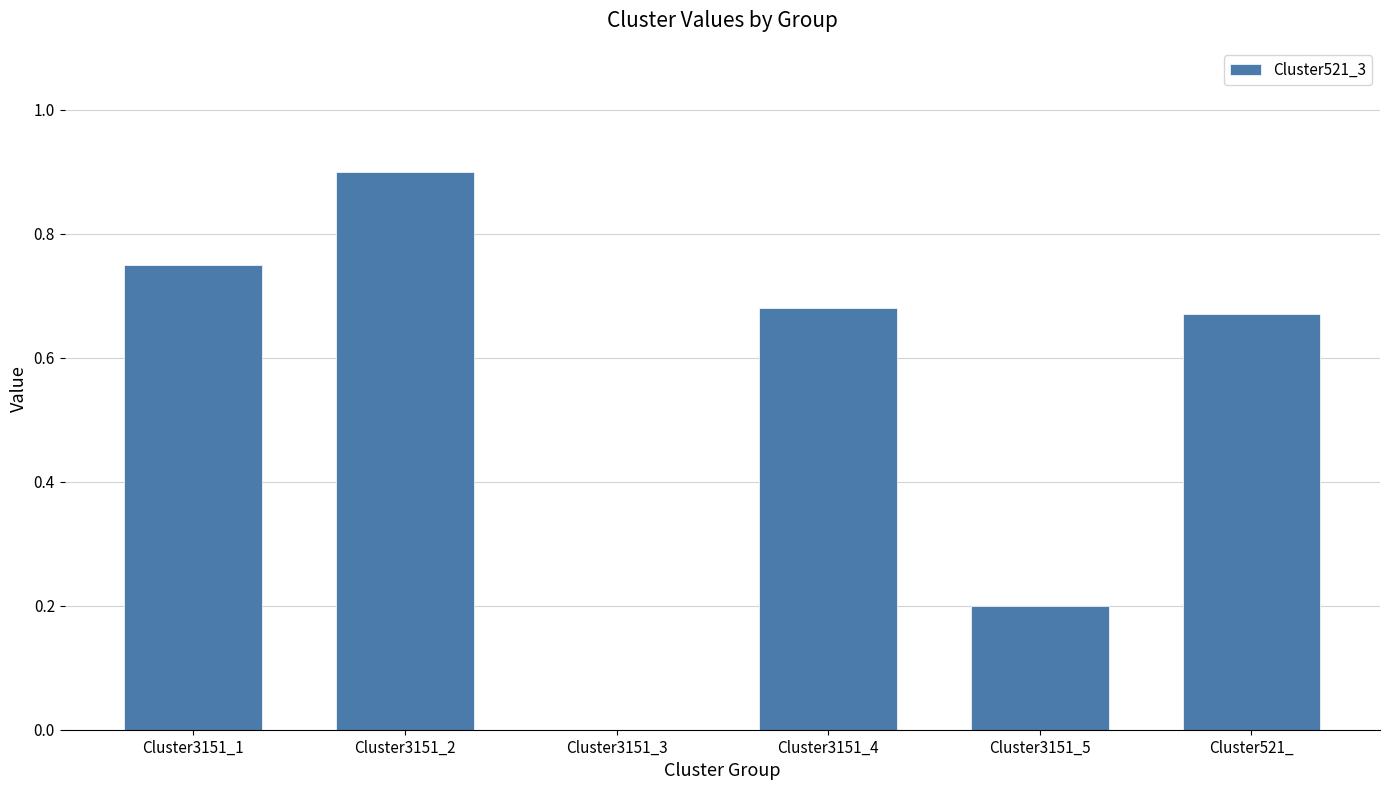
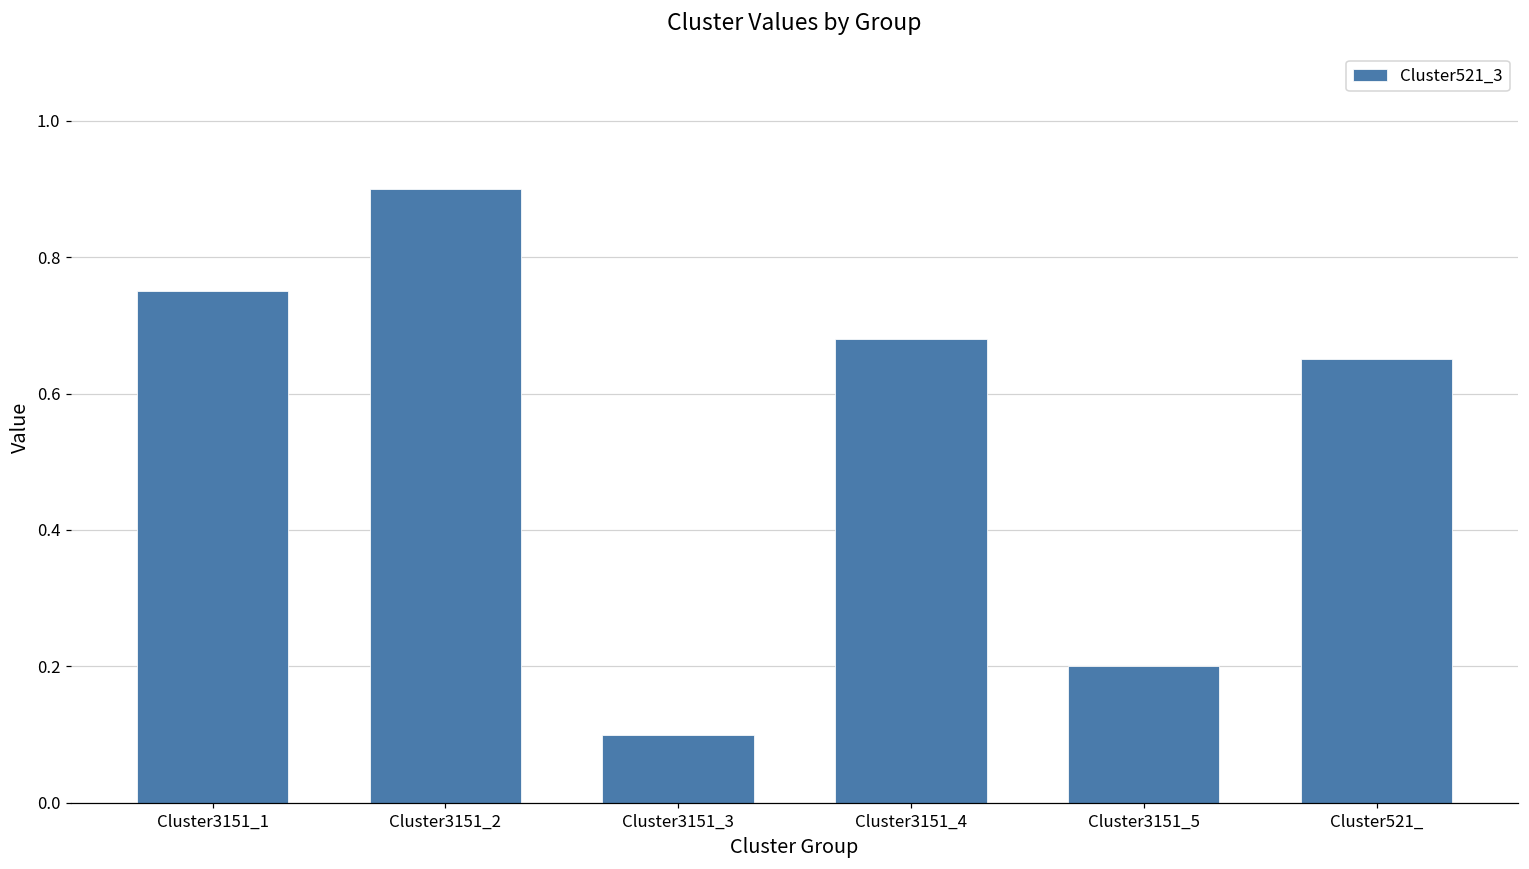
  {
    "Cluster3151_1": 0.75,
    "Cluster3151_2": 0.90,
-   "Cluster3151_3": 0.0,
+   "Cluster3151_3": 0.1,
    "Cluster3151_4": 0.68,
    "Cluster3151_5": 0.20,
-   "Cluster521_": 0.67
+   "Cluster521_": 0.65
  }
